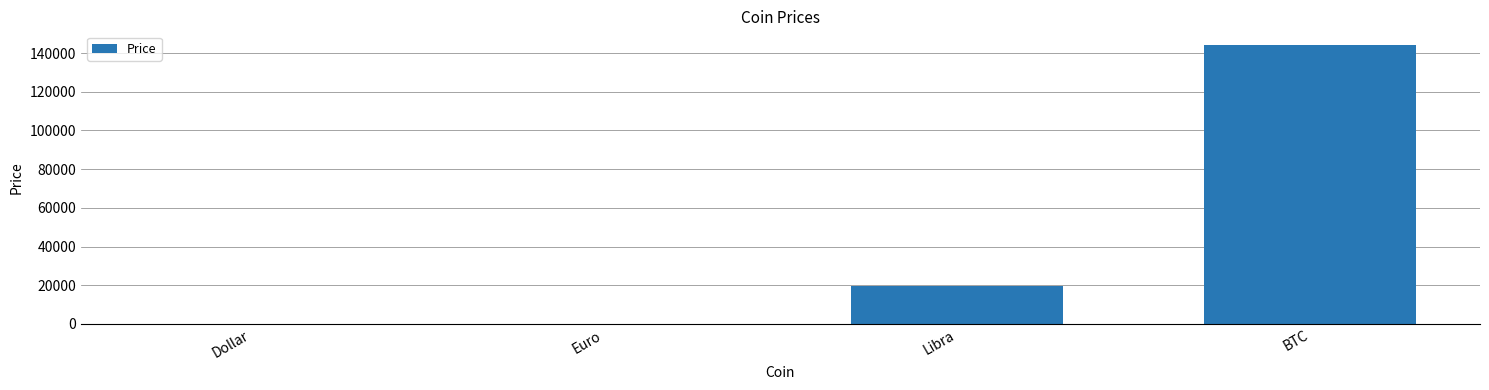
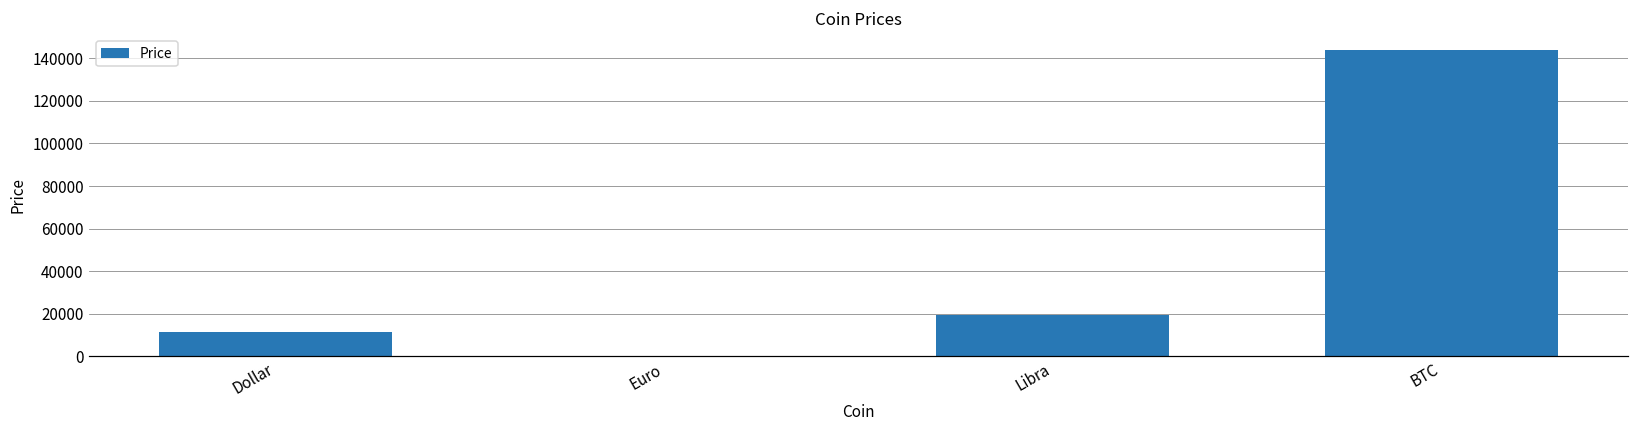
  {
-   "Dollar": 0,
+   "Dollar": 11000,
    "Libra": 19000,
    "BTC": 144000
  }
